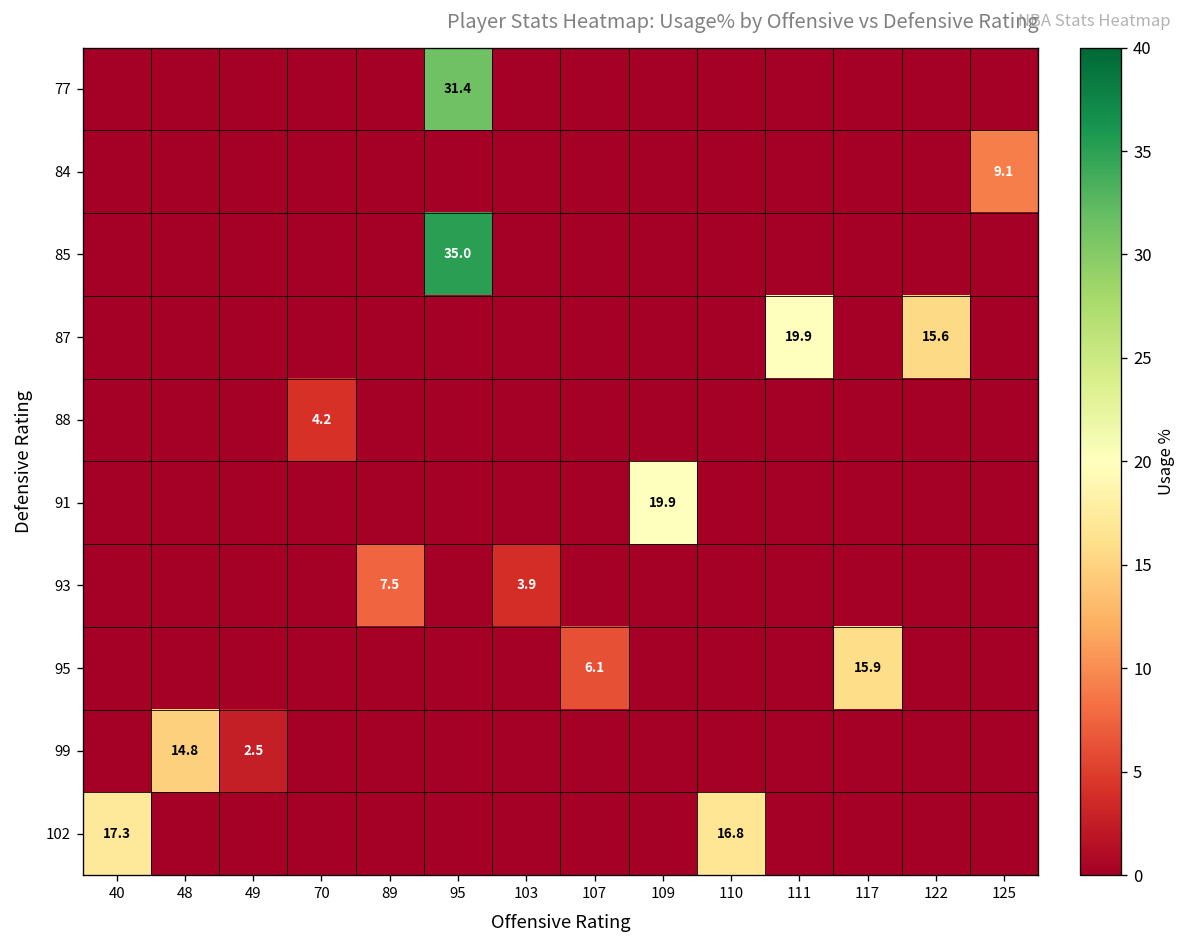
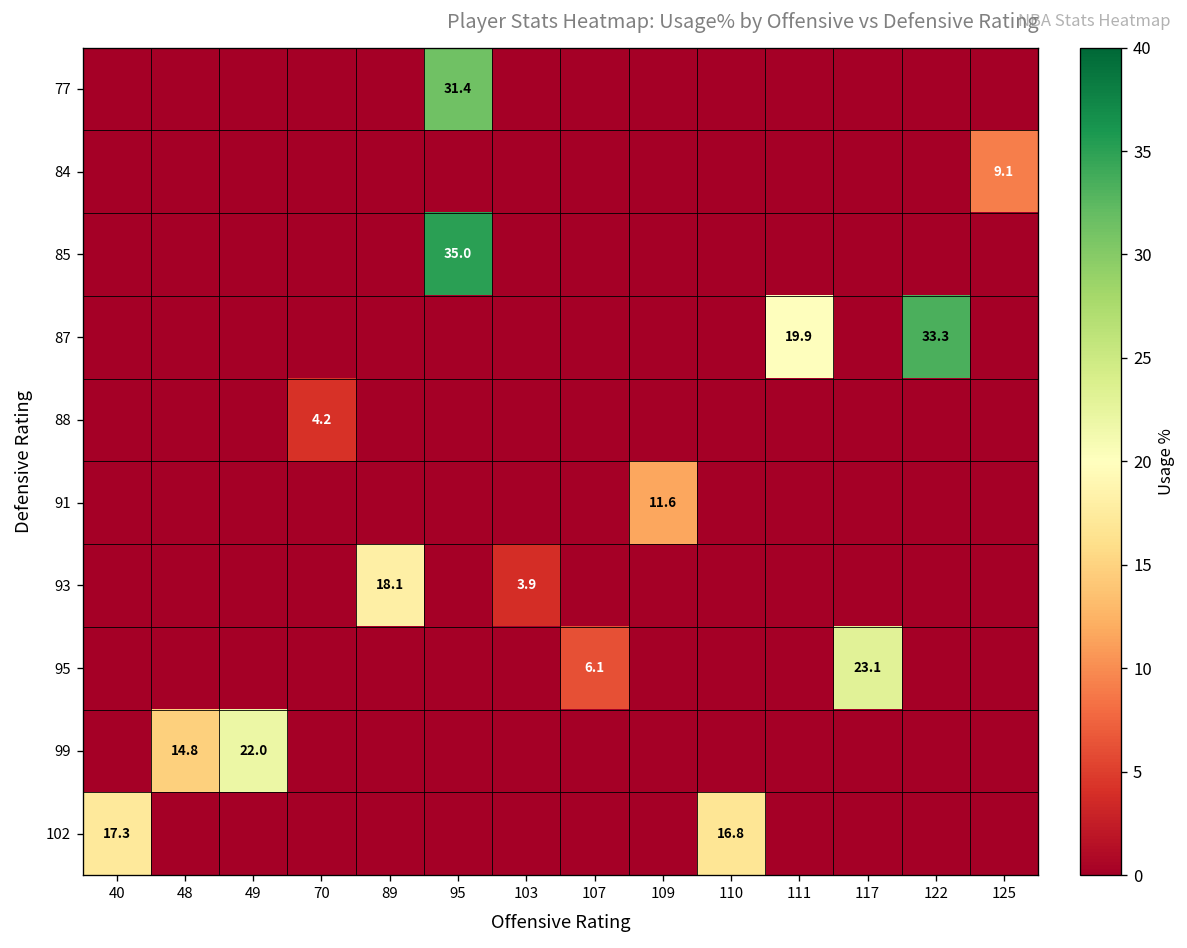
  {
    "77": {
      "95": 31.4
    },
    "84": {
      "125": 9.1
    },
    "85": {
      "95": 35.0
    },
    "87": {
      "111": 19.9,
-     "122": 15.6
+     "122": 33.3
    },
    "88": {
      "70": 4.2
    },
    "91": {
-     "109": 19.9
+     "109": 11.6
    },
    "93": {
-     "89": 7.5,
+     "89": 18.1,
      "103": 3.9
    },
    "95": {
      "107": 6.1,
-     "117": 15.9
+     "117": 23.1
    },
    "99": {
      "48": 14.8,
-     "49": 2.5
+     "49": 22.0
    },
    "102": {
      "40": 17.3,
      "110": 16.8
    }
  }
